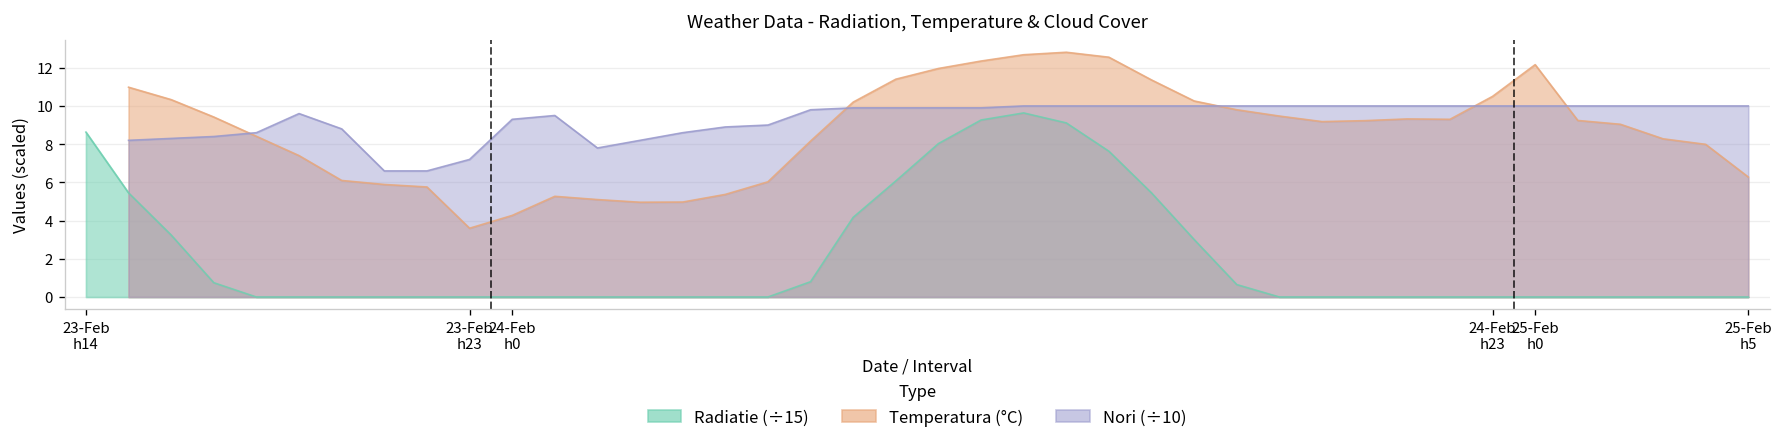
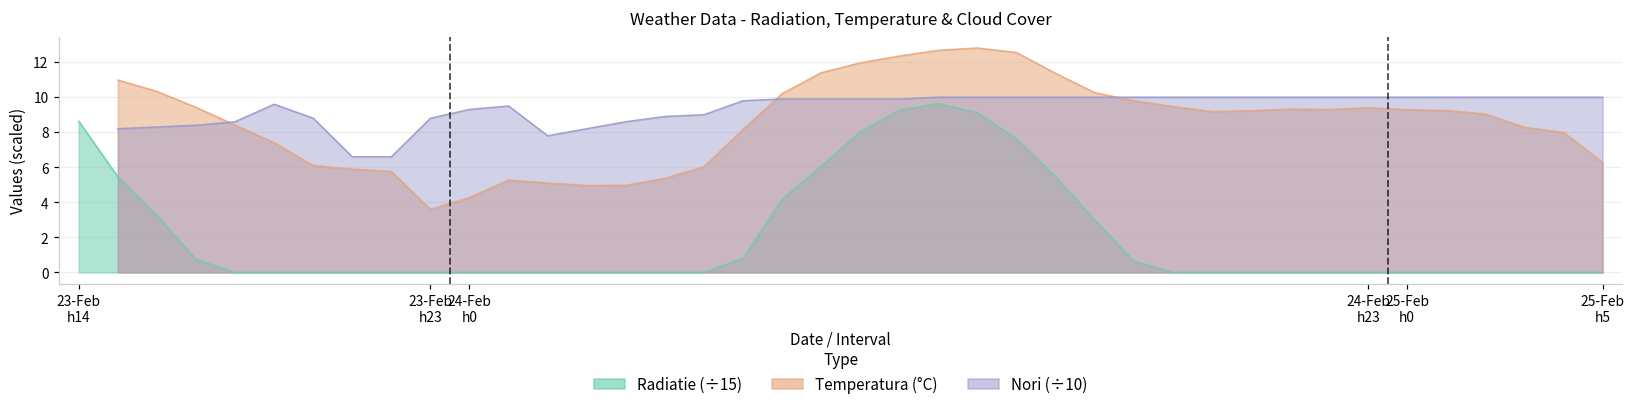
  {
    "Radiatie (÷15)": {
      "23-Feb h14": 8.6,
      "23-Feb h23": 0.0,
      "24-Feb h0": 0.0,
      "24-Feb h23": 0.0,
      "25-Feb h0": 0.0,
      "25-Feb h5": 0.0
    },
    "Temperatura (°C)": {
      "23-Feb h23": 3.6,
      "24-Feb h0": 4.3,
-     "24-Feb h23": 10.5,
-     "25-Feb h0": 12.2,
+     "24-Feb h23": 9.4,
+     "25-Feb h0": 9.3,
      "25-Feb h5": 6.3
    },
    "Nori (÷10)": {
-     "23-Feb h23": 7.2,
+     "23-Feb h23": 8.8,
      "24-Feb h0": 9.3,
      "24-Feb h23": 10.0,
      "25-Feb h0": 10.0,
      "25-Feb h5": 10.0
    }
  }
